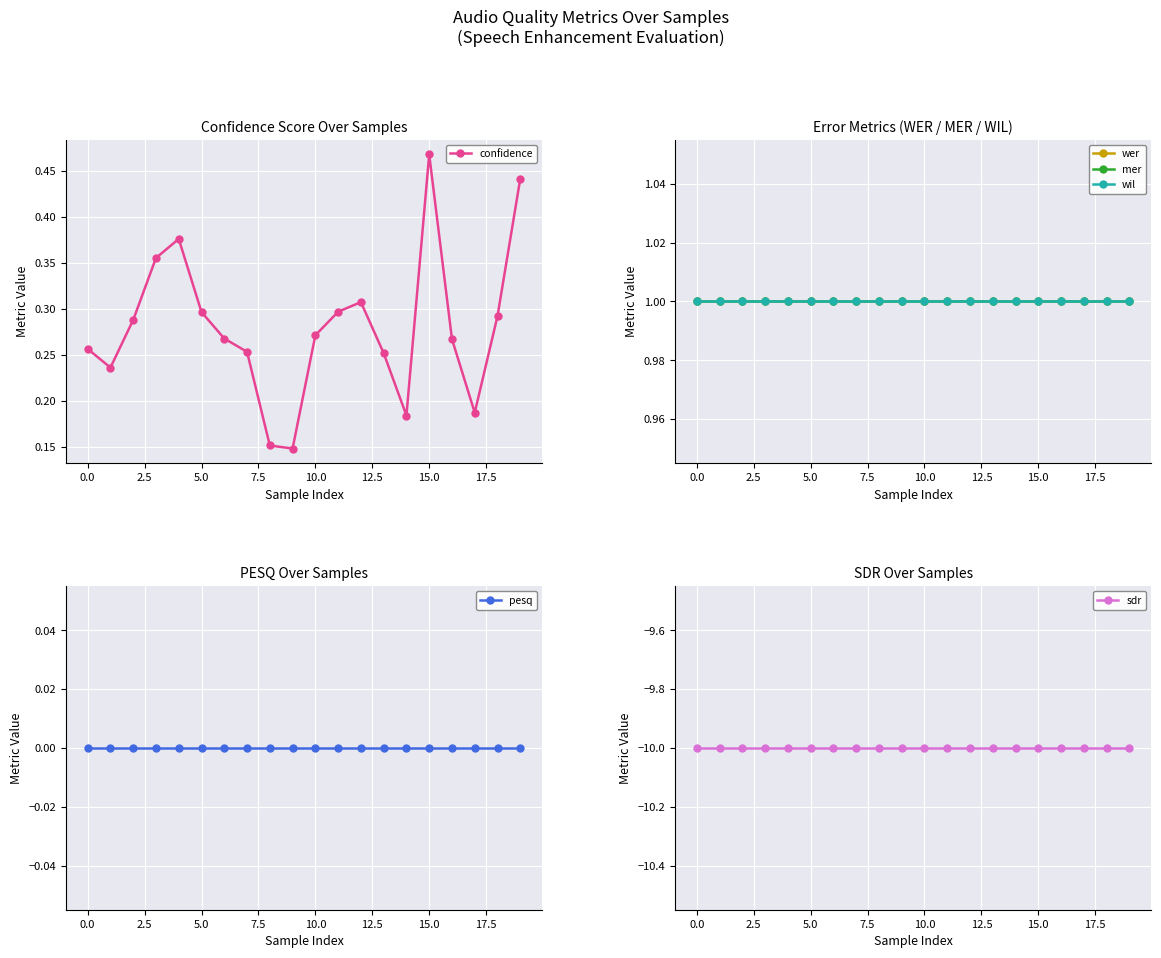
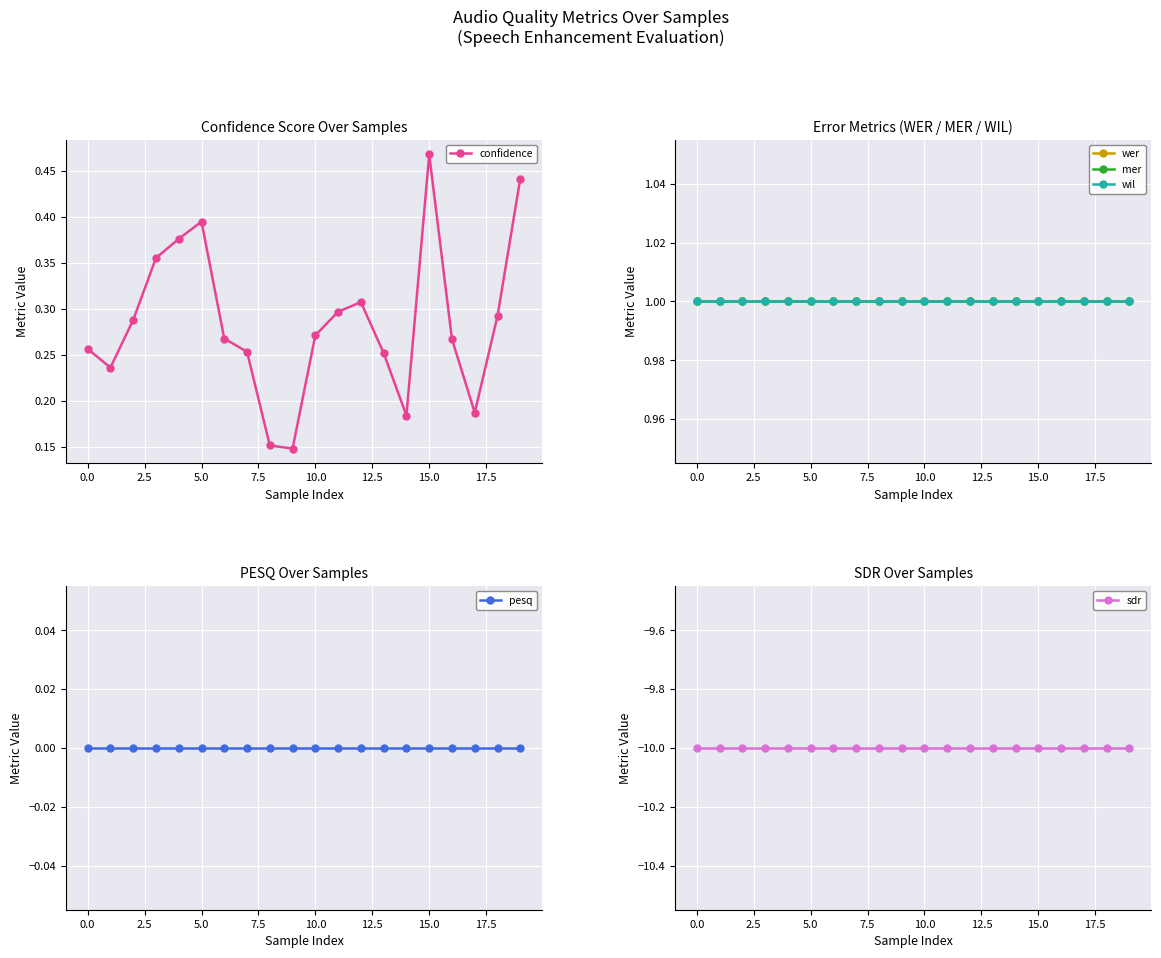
  {
    "Confidence Score Over Samples": {
      "0.0": 0.26,
-     "5.0": 0.30,
+     "5.0": 0.39,
      "10.0": 0.27,
      "15.0": 0.47
    },
    "Error Metrics (WER / MER / WIL)": {
      "0.0": 1.000,
      "5.0": 1.000,
      "10.0": 1.000,
      "15.0": 1.000
    },
    "PESQ Over Samples": {
      "0.0": 0.000,
      "5.0": 0.000,
      "10.0": 0.000,
      "15.0": 0.000
    },
    "SDR Over Samples": {
      "0.0": -10.00,
      "5.0": -10.00,
      "10.0": -10.00,
      "15.0": -10.00
    }
  }
